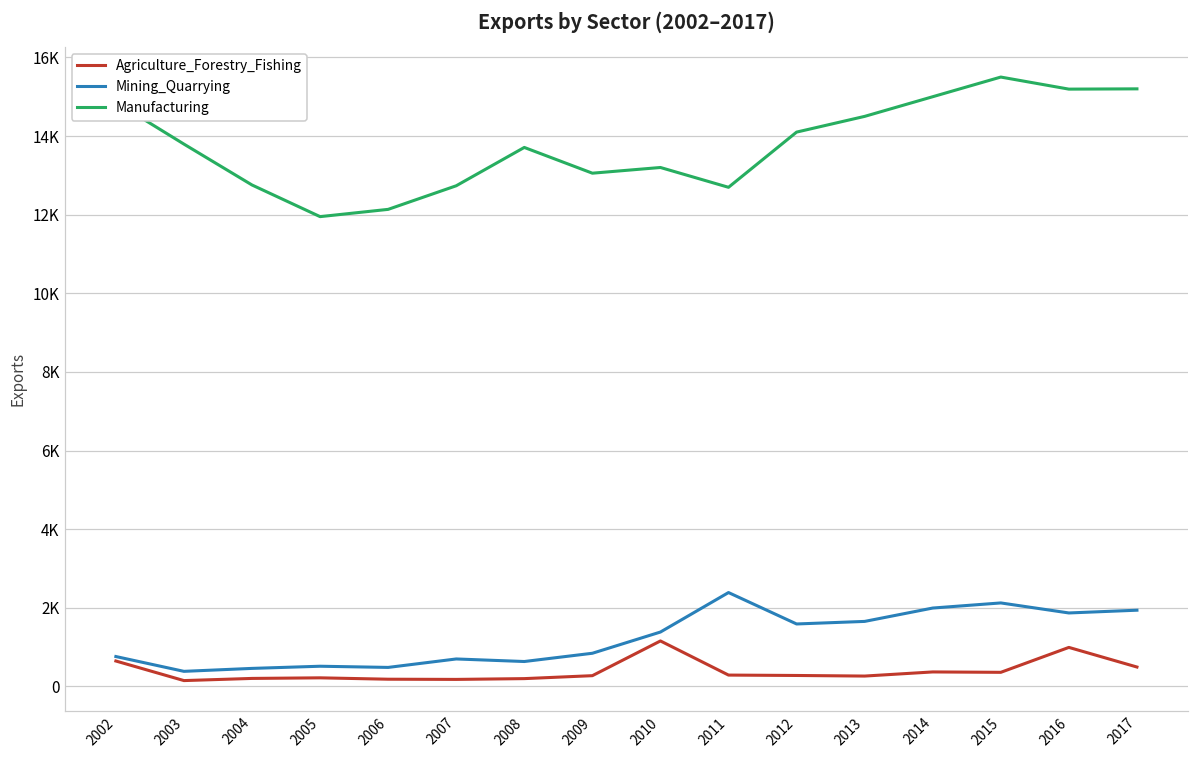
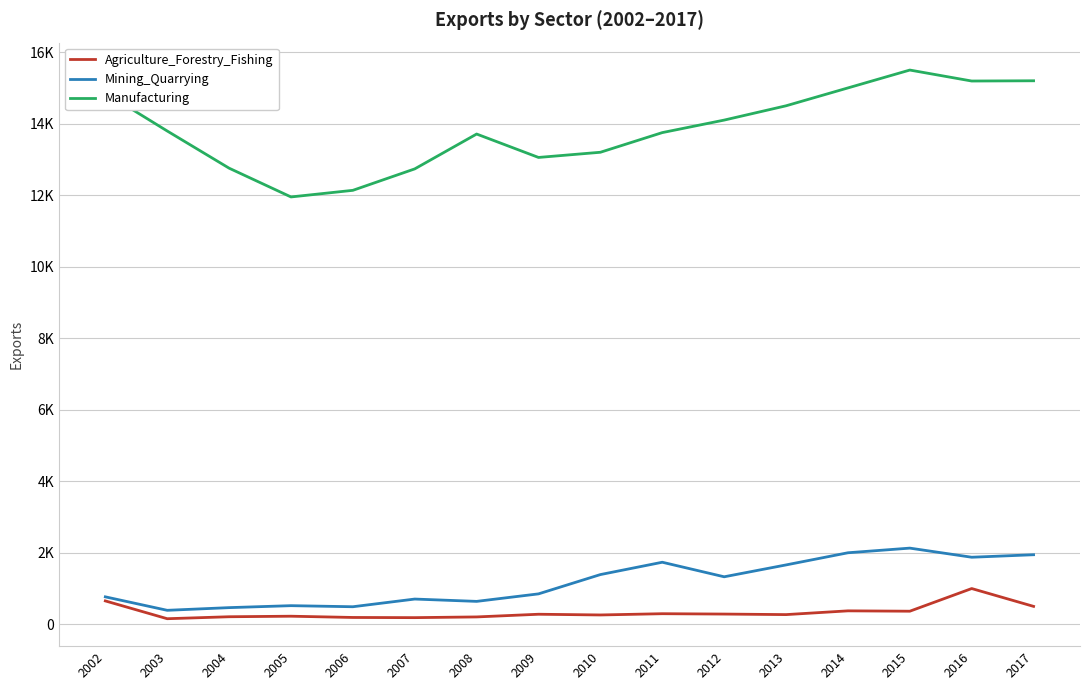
  {
    "Agriculture_Forestry_Fishing": {
      "2002": 600,
      "2003": 200,
      "2004": 200,
      "2005": 200,
      "2006": 200,
      "2007": 200,
      "2008": 200,
      "2009": 300,
-     "2010": 1200,
+     "2010": 300,
      "2011": 300,
      "2012": 300,
      "2013": 300,
      "2014": 400,
      "2015": 400,
      "2016": 1000,
      "2017": 500
    },
    "Mining_Quarrying": {
      "2002": 800,
      "2003": 400,
      "2004": 500,
      "2005": 500,
      "2006": 500,
      "2007": 700,
      "2008": 600,
      "2009": 800,
      "2010": 1400,
-     "2011": 2400,
-     "2012": 1600,
+     "2011": 1700,
+     "2012": 1300,
      "2013": 1700,
      "2014": 2000,
      "2015": 2100,
      "2016": 1900,
      "2017": 1900
    },
    "Manufacturing": {
      "2003": 13800,
      "2004": 12800,
      "2005": 12000,
      "2006": 12100,
      "2007": 12700,
      "2008": 13700,
      "2009": 13100,
      "2010": 13200,
-     "2011": 12700,
+     "2011": 13800,
      "2012": 14100,
      "2013": 14500,
      "2014": 15000,
      "2015": 15500,
      "2016": 15200,
      "2017": 15200
    }
  }
